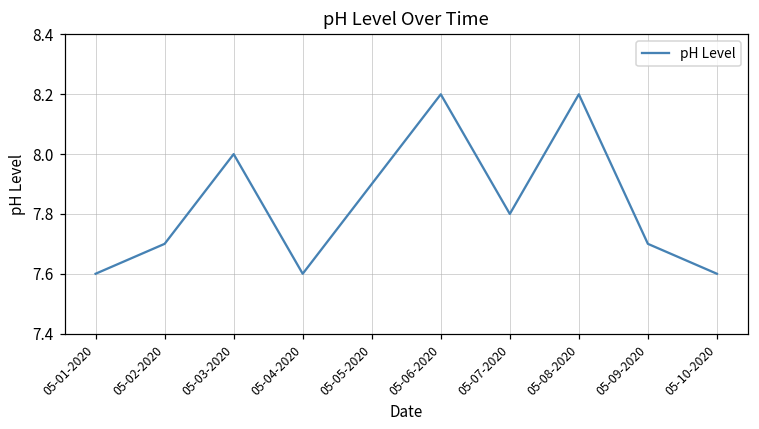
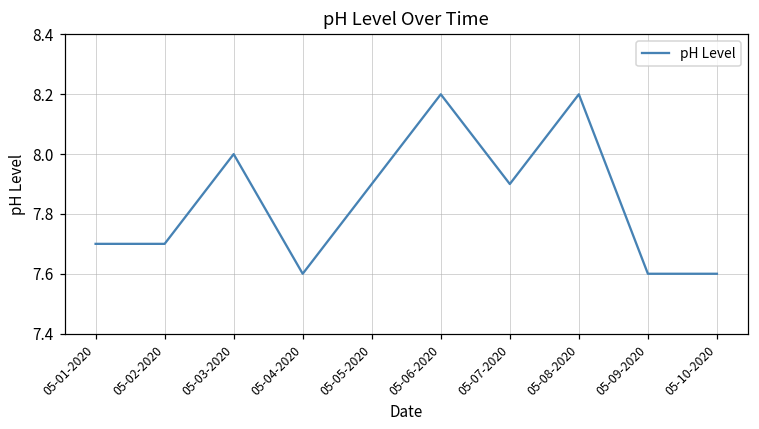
  {
-   "05-01-2020": 7.6,
+   "05-01-2020": 7.7,
    "05-02-2020": 7.7,
    "05-03-2020": 8.0,
    "05-04-2020": 7.6,
    "05-05-2020": 7.9,
    "05-06-2020": 8.2,
-   "05-07-2020": 7.8,
+   "05-07-2020": 7.9,
    "05-08-2020": 8.2,
-   "05-09-2020": 7.7,
+   "05-09-2020": 7.6,
    "05-10-2020": 7.6
  }
